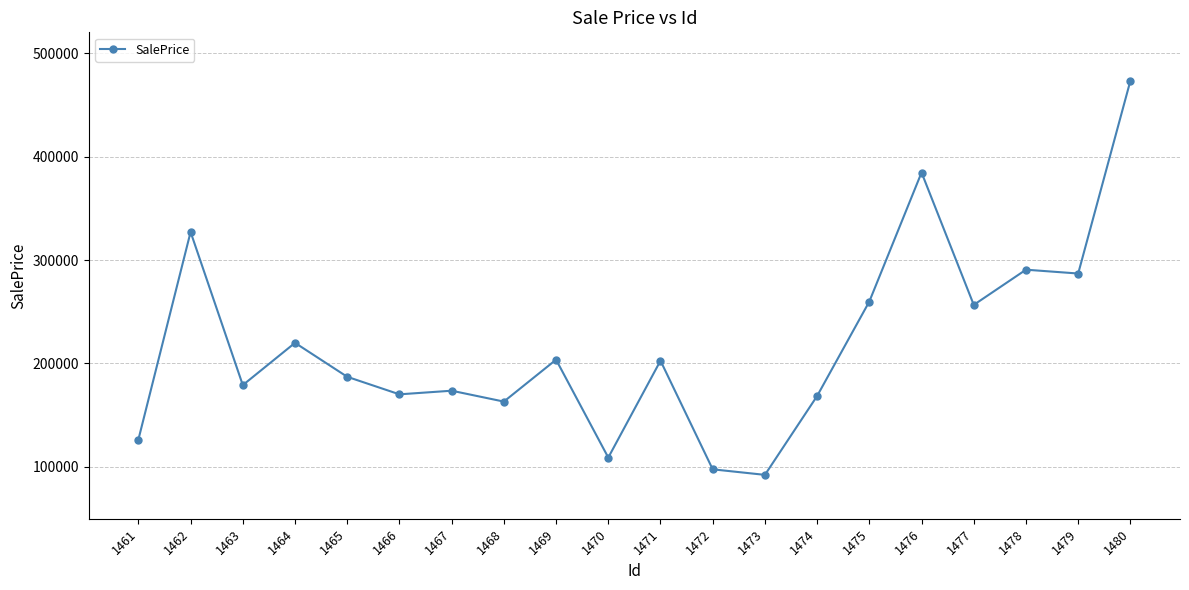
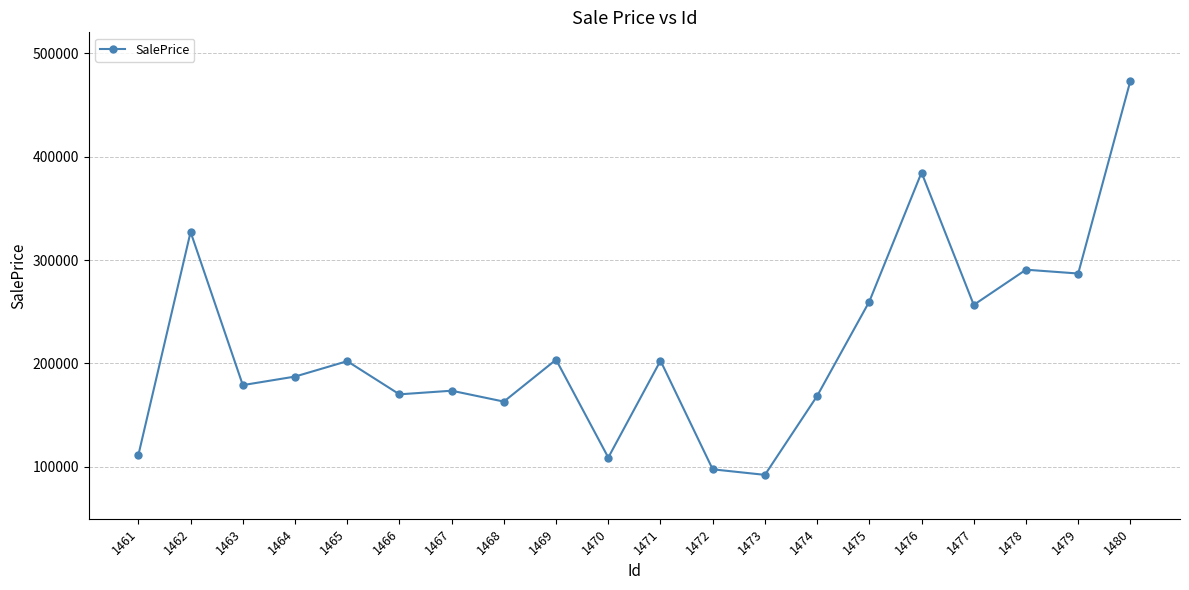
  {
-   "1461": 126000,
+   "1461": 112000,
    "1462": 327000,
    "1463": 179000,
-   "1464": 220000,
-   "1465": 187000,
+   "1464": 187000,
+   "1465": 202000,
    "1466": 170000,
    "1467": 174000,
    "1468": 163000,
    "1469": 204000,
    "1470": 109000,
    "1471": 203000,
    "1472": 98000,
    "1473": 92000,
    "1474": 169000,
    "1475": 260000,
    "1476": 385000,
    "1477": 257000,
    "1478": 291000,
    "1479": 287000,
    "1480": 473000
  }
